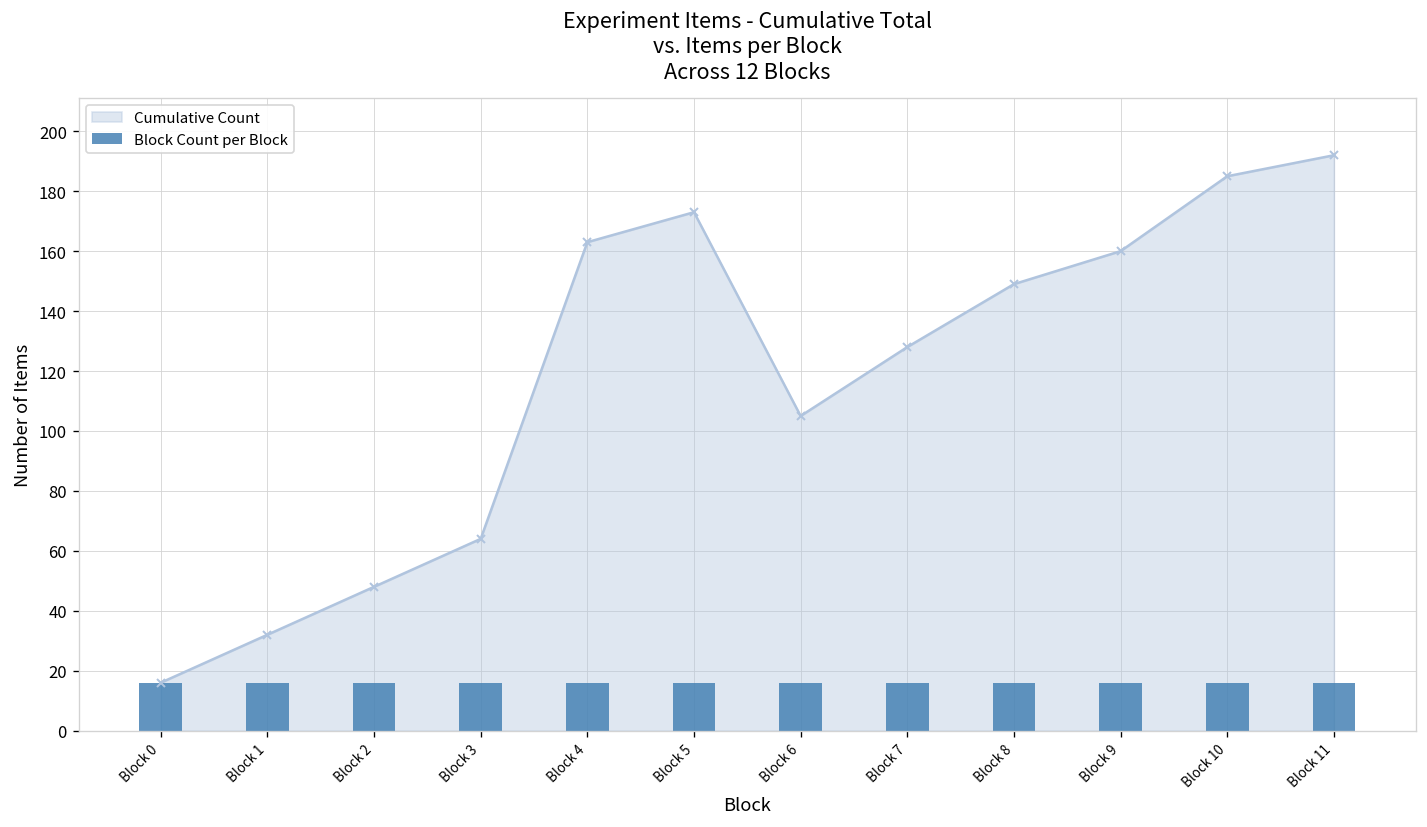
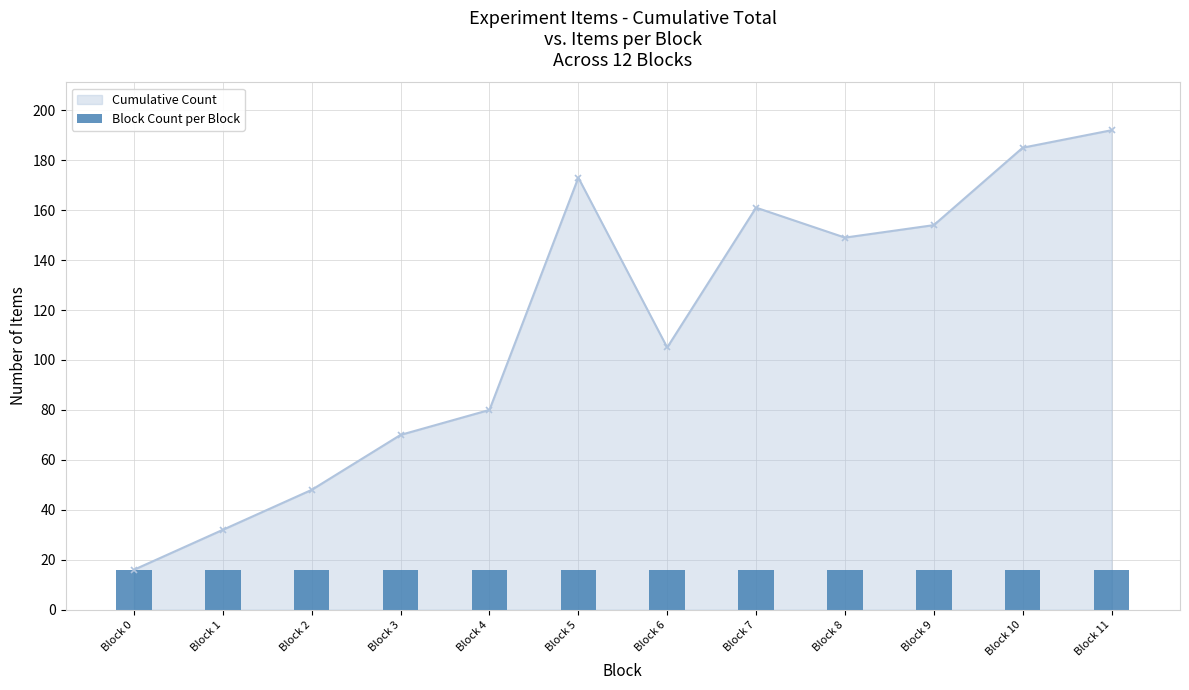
  {
    "Block Count per Block": {
      "Block 0": 16,
      "Block 1": 16,
      "Block 2": 16,
      "Block 3": 16,
      "Block 4": 16,
      "Block 5": 16,
      "Block 6": 16,
      "Block 7": 16,
      "Block 8": 16,
      "Block 9": 16,
      "Block 10": 16,
      "Block 11": 16
    },
    "Cumulative Count": {
      "Block 0": 16,
      "Block 1": 32,
      "Block 2": 48,
-     "Block 3": 64,
-     "Block 4": 163,
+     "Block 3": 70,
+     "Block 4": 80,
      "Block 5": 173,
      "Block 6": 105,
-     "Block 7": 128,
+     "Block 7": 161,
      "Block 8": 149,
-     "Block 9": 160,
+     "Block 9": 154,
      "Block 10": 185,
      "Block 11": 192
    }
  }
